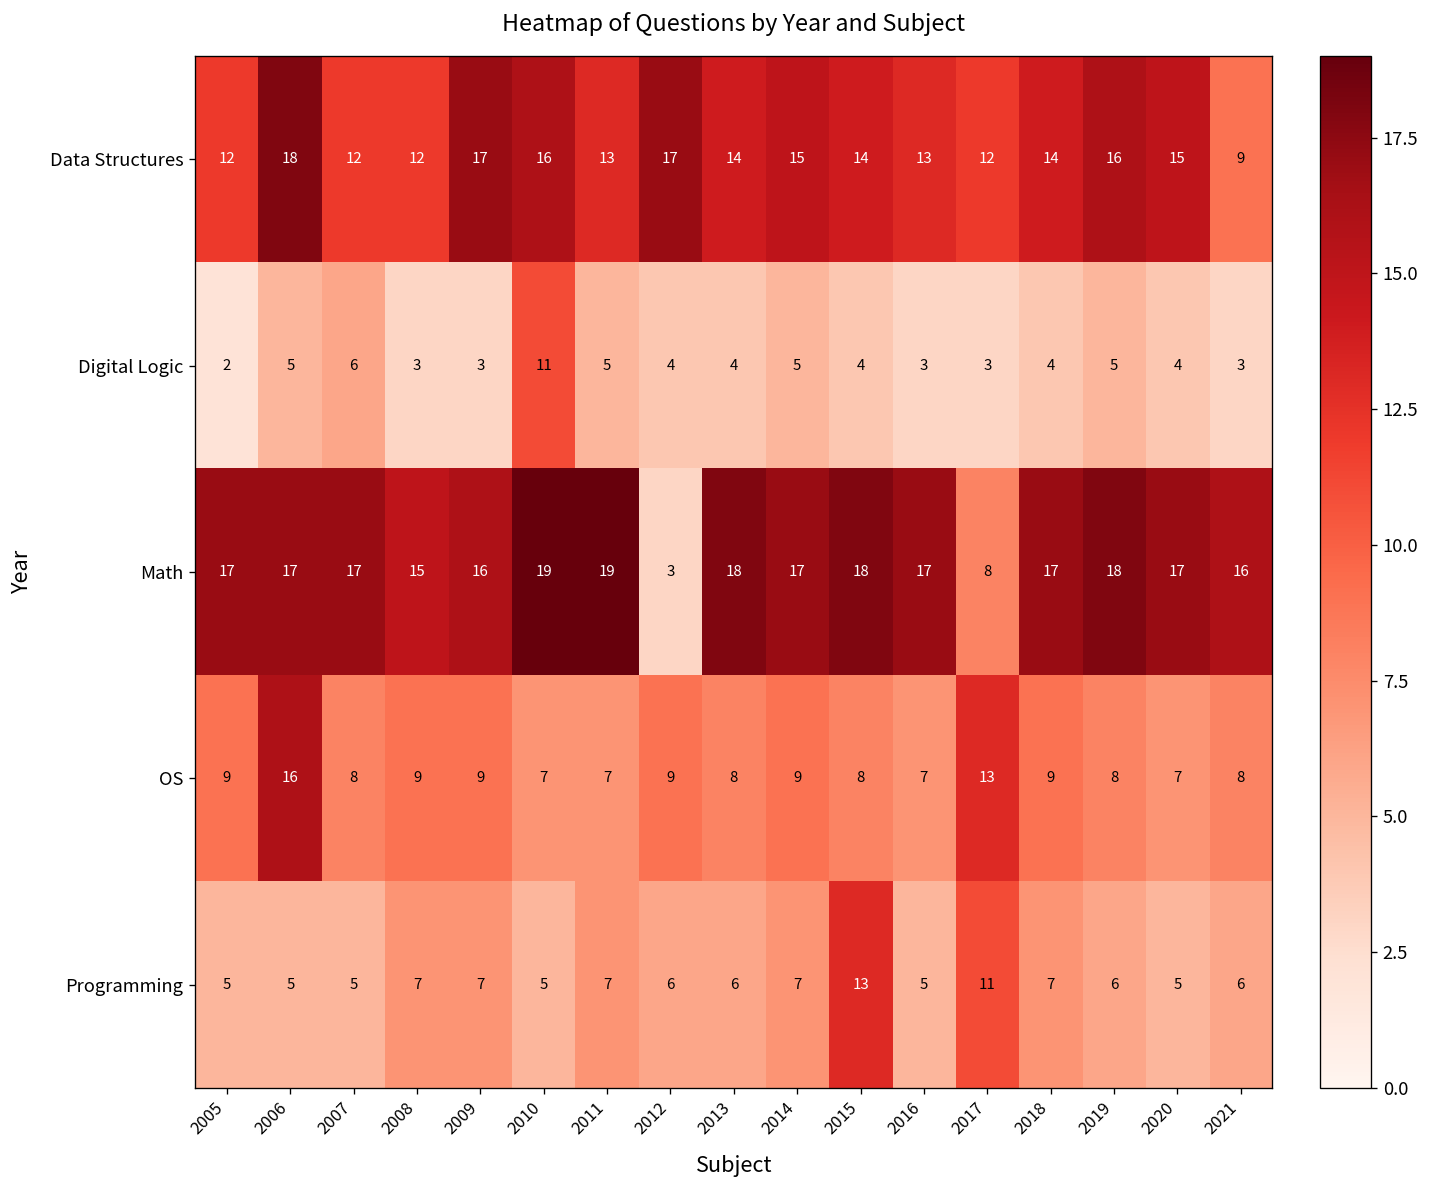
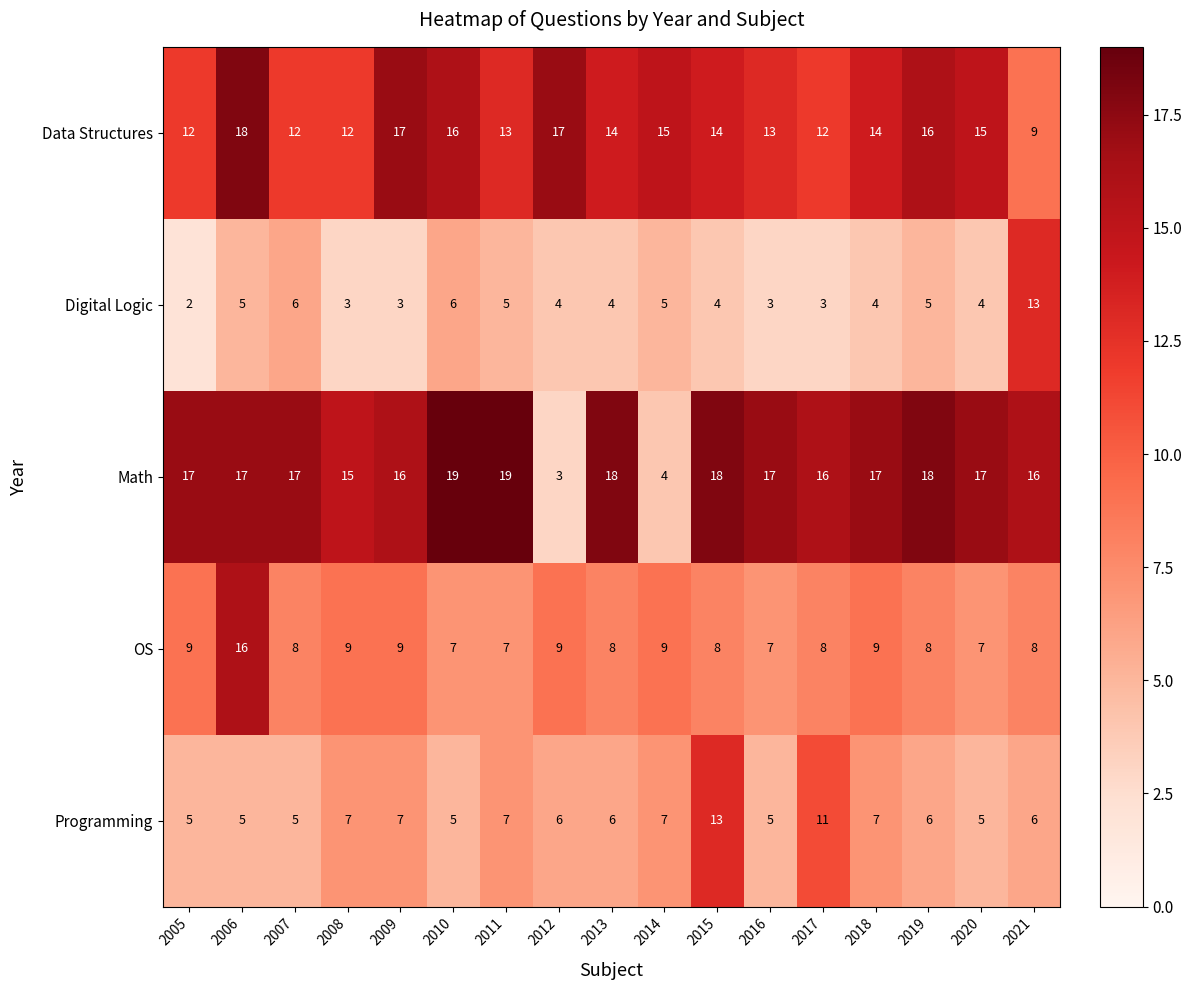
  {
    "Data Structures": {
      "2005": 12,
      "2006": 18,
      "2007": 12,
      "2008": 12,
      "2009": 17,
      "2010": 16,
      "2011": 13,
      "2012": 17,
      "2013": 14,
      "2014": 15,
      "2015": 14,
      "2016": 13,
      "2017": 12,
      "2018": 14,
      "2019": 16,
      "2020": 15,
      "2021": 9
    },
    "Digital Logic": {
      "2005": 2,
      "2006": 5,
      "2007": 6,
      "2008": 3,
      "2009": 3,
-     "2010": 11,
+     "2010": 6,
      "2011": 5,
      "2012": 4,
      "2013": 4,
      "2014": 5,
      "2015": 4,
      "2016": 3,
      "2017": 3,
      "2018": 4,
      "2019": 5,
      "2020": 4,
-     "2021": 3
+     "2021": 13
    },
    "Math": {
      "2005": 17,
      "2006": 17,
      "2007": 17,
      "2008": 15,
      "2009": 16,
      "2010": 19,
      "2011": 19,
      "2012": 3,
      "2013": 18,
-     "2014": 17,
+     "2014": 4,
      "2015": 18,
      "2016": 17,
-     "2017": 8,
+     "2017": 16,
      "2018": 17,
      "2019": 18,
      "2020": 17,
      "2021": 16
    },
    "OS": {
      "2005": 9,
      "2006": 16,
      "2007": 8,
      "2008": 9,
      "2009": 9,
      "2010": 7,
      "2011": 7,
      "2012": 9,
      "2013": 8,
      "2014": 9,
      "2015": 8,
      "2016": 7,
-     "2017": 13,
+     "2017": 8,
      "2018": 9,
      "2019": 8,
      "2020": 7,
      "2021": 8
    },
    "Programming": {
      "2005": 5,
      "2006": 5,
      "2007": 5,
      "2008": 7,
      "2009": 7,
      "2010": 5,
      "2011": 7,
      "2012": 6,
      "2013": 6,
      "2014": 7,
      "2015": 13,
      "2016": 5,
      "2017": 11,
      "2018": 7,
      "2019": 6,
      "2020": 5,
      "2021": 6
    }
  }
